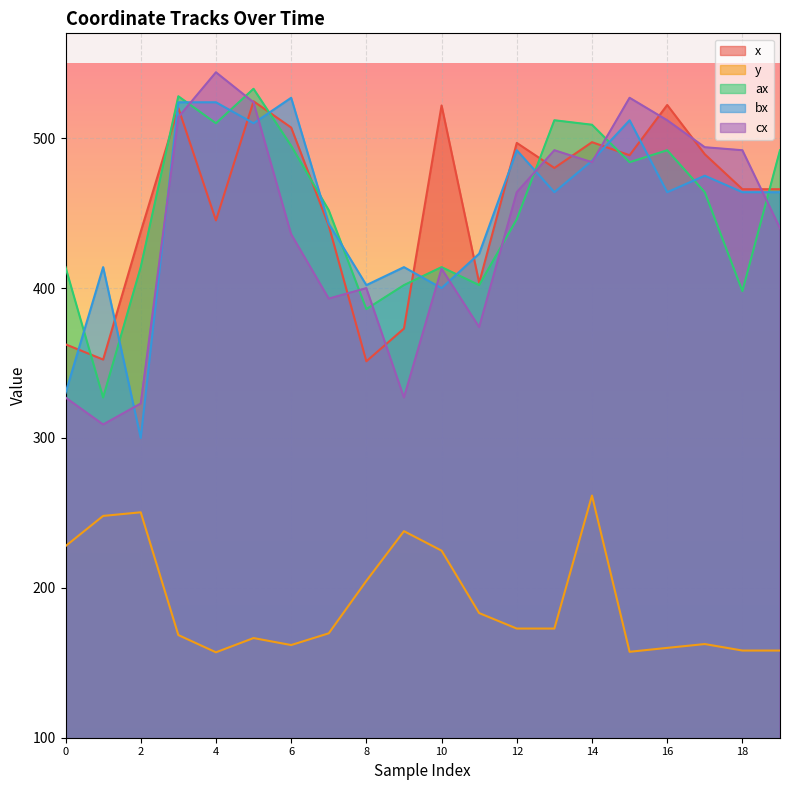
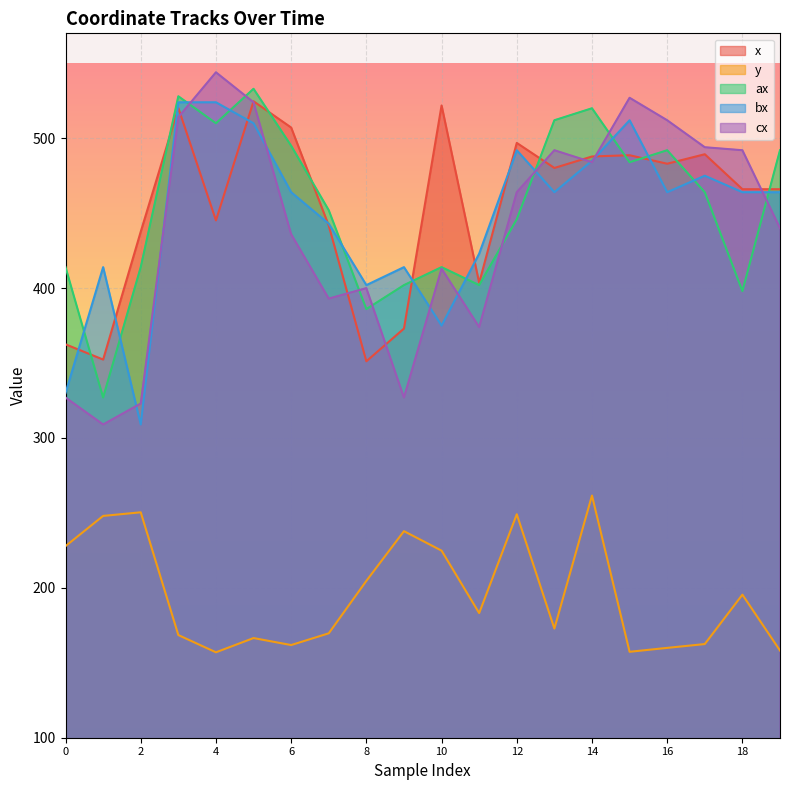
  {
    "x": {
      "0": 363,
      "2": 438,
      "4": 445,
      "6": 507,
      "8": 351,
      "10": 522,
      "12": 497,
-     "14": 497,
-     "16": 522,
+     "14": 488,
+     "16": 483,
      "18": 466
    },
    "y": {
      "0": 228,
      "2": 250,
      "4": 157,
      "6": 162,
      "8": 205,
      "10": 225,
-     "12": 173,
+     "12": 249,
      "14": 262,
      "16": 160,
-     "18": 158
+     "18": 195
    },
    "ax": {
      "0": 414,
      "2": 414,
      "4": 510,
      "6": 495,
      "8": 386,
      "12": 446,
-     "14": 509,
+     "14": 520,
      "16": 492,
      "18": 398
    },
    "bx": {
      "0": 330,
-     "2": 300,
+     "2": 309,
      "4": 524,
-     "6": 527,
+     "6": 464,
      "8": 402,
-     "10": 400,
+     "10": 375,
      "12": 492,
      "16": 464,
      "18": 464
    },
    "cx": {
      "0": 327,
      "2": 323,
      "4": 544,
      "6": 436,
      "8": 400,
      "12": 464,
      "16": 512,
      "18": 492
    }
  }
